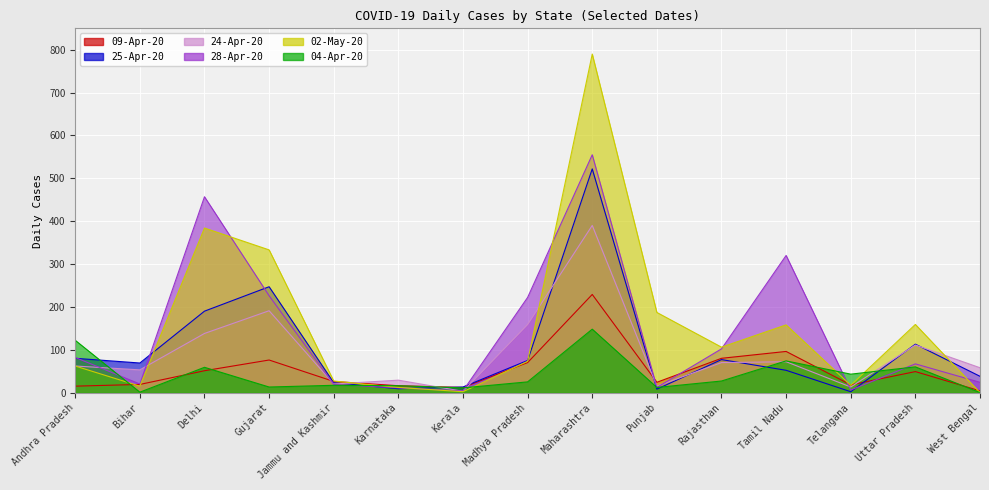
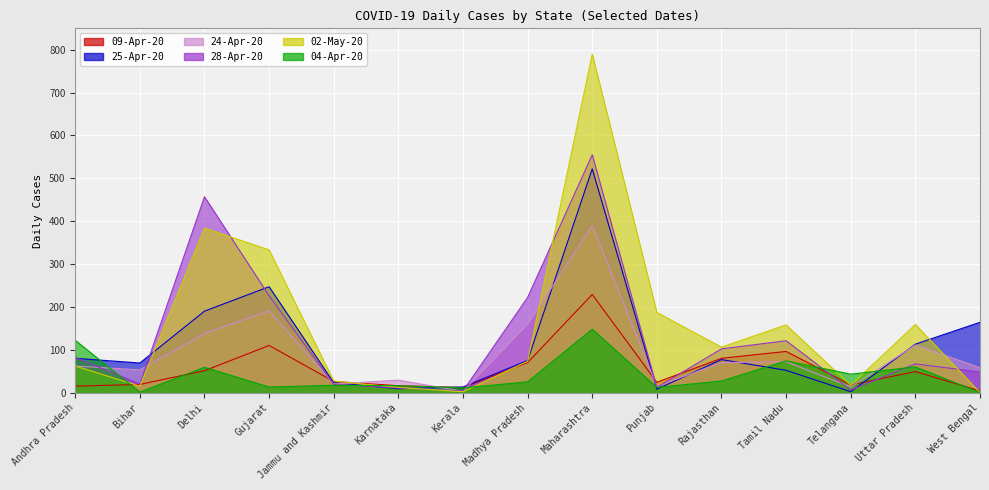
  {
    "09-Apr-20": {
      "Andhra Pradesh": 20,
      "Delhi": 50,
-     "Gujarat": 80,
+     "Gujarat": 110,
      "Maharashtra": 230,
      "Punjab": 20,
      "Tamil Nadu": 100,
      "Uttar Pradesh": 50
    },
    "25-Apr-20": {
      "Bihar": 70,
      "Delhi": 190,
      "Gujarat": 250,
      "Maharashtra": 520,
      "Tamil Nadu": 50,
-     "West Bengal": 40
+     "West Bengal": 160
    },
    "24-Apr-20": {
      "Bihar": 50,
      "Delhi": 140,
      "Gujarat": 190,
      "Karnataka": 30,
      "Madhya Pradesh": 160,
      "Maharashtra": 390,
      "Rajasthan": 70,
      "West Bengal": 60
    },
    "28-Apr-20": {
      "Delhi": 460,
      "Gujarat": 230,
      "Madhya Pradesh": 220,
      "Maharashtra": 560,
-     "Tamil Nadu": 320,
+     "Tamil Nadu": 120,
      "Uttar Pradesh": 70,
-     "West Bengal": 20
+     "West Bengal": 50
    },
    "02-May-20": {
      "Delhi": 380,
      "Gujarat": 330,
      "Maharashtra": 790,
      "Punjab": 190,
      "Tamil Nadu": 160,
      "Uttar Pradesh": 160
    },
    "04-Apr-20": {
      "Andhra Pradesh": 120,
      "Bihar": 0,
      "Delhi": 60,
      "Gujarat": 10,
      "Madhya Pradesh": 30,
      "Maharashtra": 150,
      "Rajasthan": 30,
      "Telangana": 40,
      "Uttar Pradesh": 60
    }
  }
